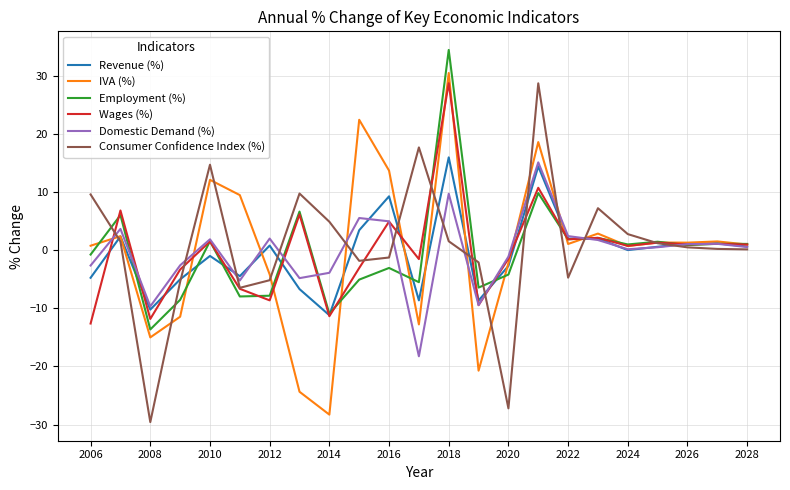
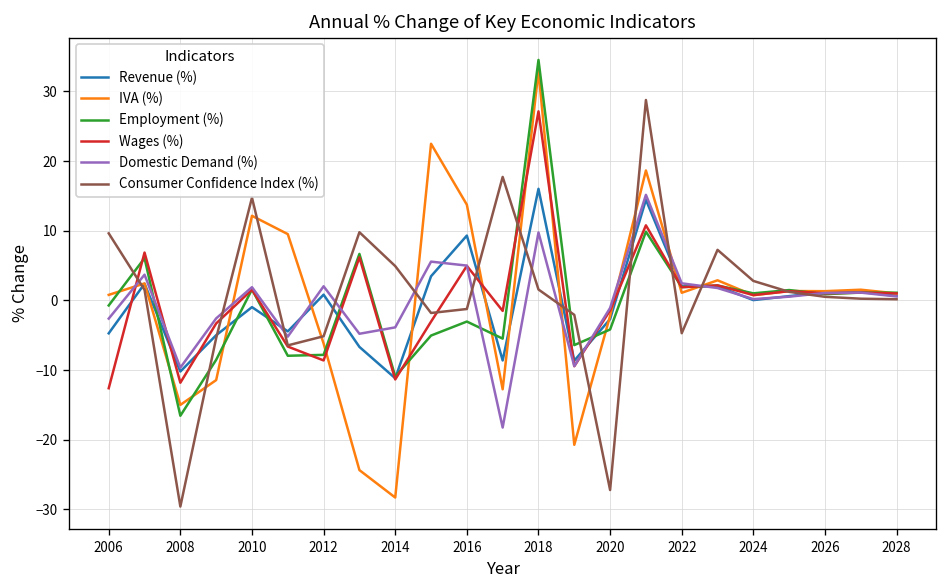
  {
    "Revenue (%)": {
      "2006": -5,
      "2008": -10,
      "2010": -1,
      "2012": 1,
      "2016": 9,
      "2018": 16,
      "2020": -3
    },
    "IVA (%)": {
      "2006": 1,
      "2008": -15,
      "2010": 12,
-     "2012": -4,
+     "2012": -6,
      "2014": -28,
      "2016": 14,
-     "2018": 31,
+     "2018": 33,
      "2020": -2,
      "2022": 1
    },
    "Employment (%)": {
      "2006": -1,
-     "2008": -14,
+     "2008": -17,
      "2012": -8,
      "2016": -3,
      "2018": 35,
      "2020": -4
    },
    "Wages (%)": {
      "2006": -13,
      "2008": -12,
      "2012": -9,
-     "2018": 29
+     "2018": 27
    },
    "Domestic Demand (%)": {
      "2006": -3,
      "2008": -10,
      "2012": 2,
      "2014": -4,
      "2018": 10
    },
    "Consumer Confidence Index (%)": {
      "2006": 10,
      "2008": -30,
      "2010": 15,
      "2012": -5,
      "2014": 5,
      "2016": -1,
      "2018": 2,
      "2020": -27,
      "2022": -5,
      "2024": 3
    }
  }
